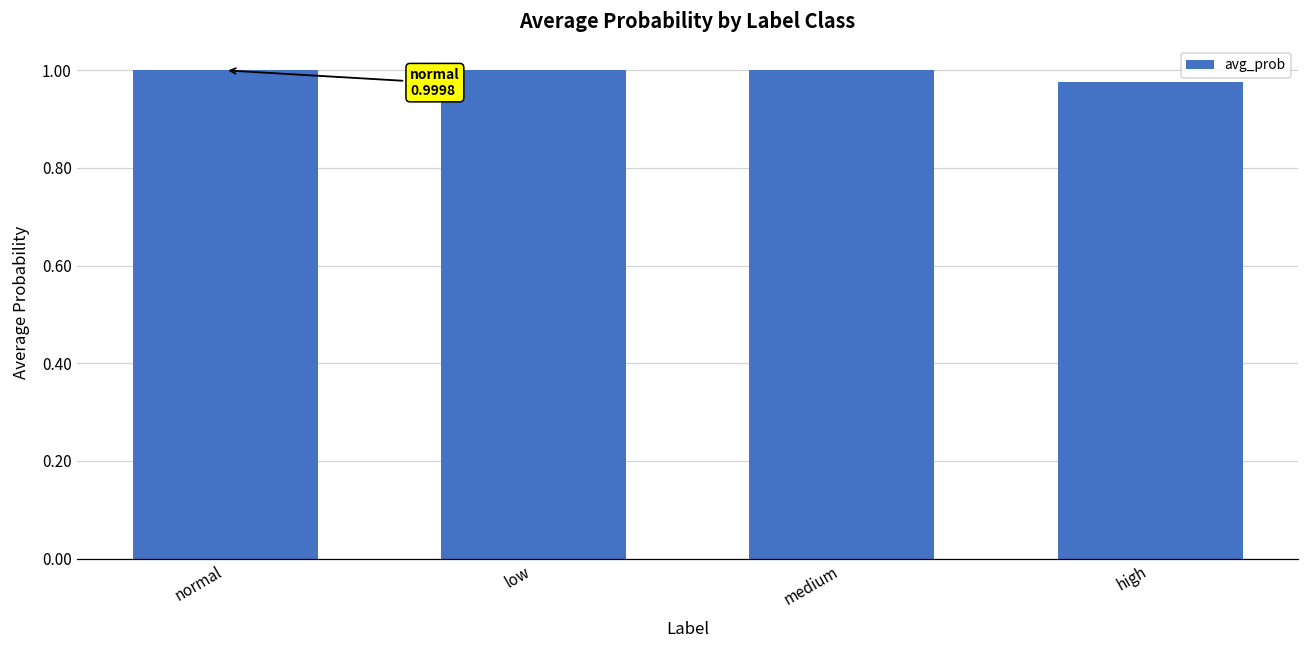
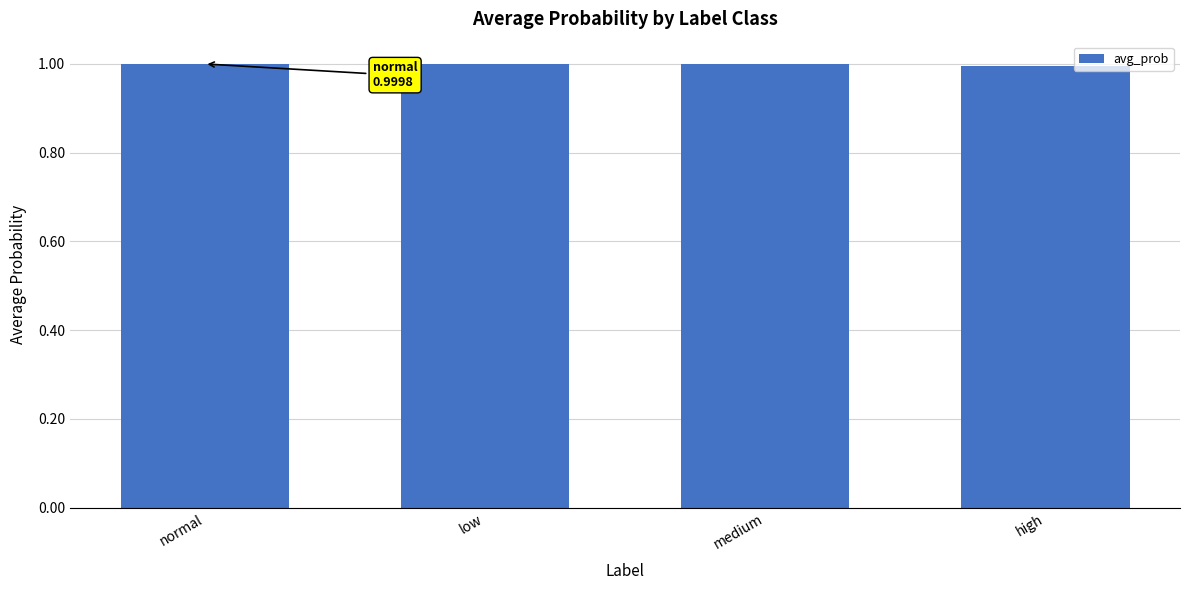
  {
    "low": 1.00,
    "medium": 1.00,
-   "high": 0.98
+   "high": 1.00
  }
